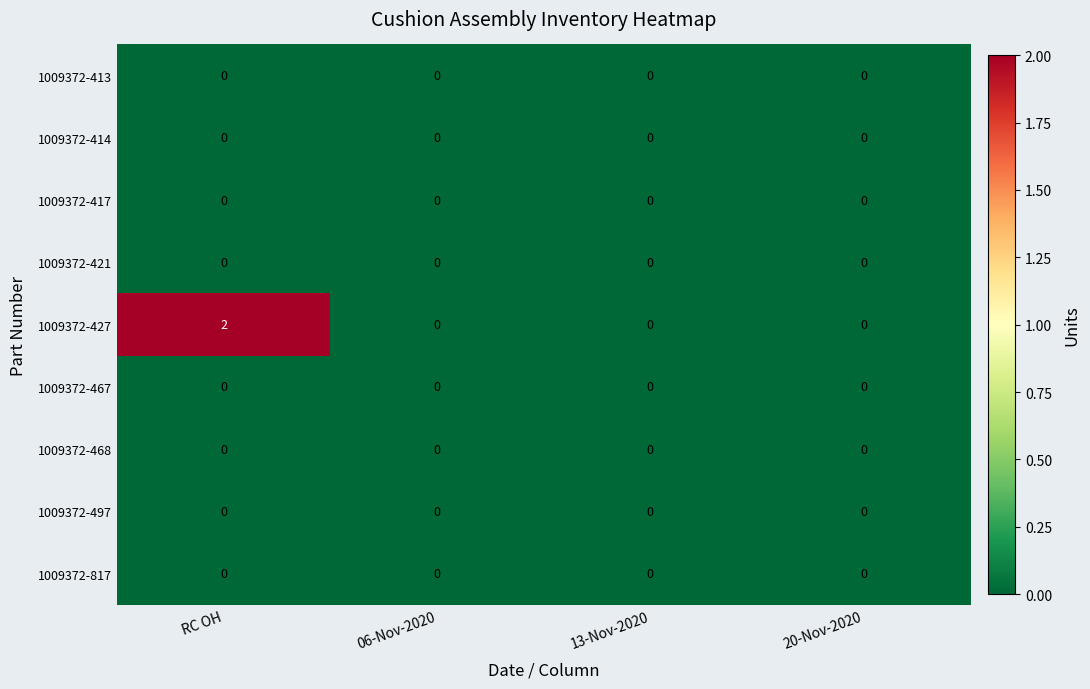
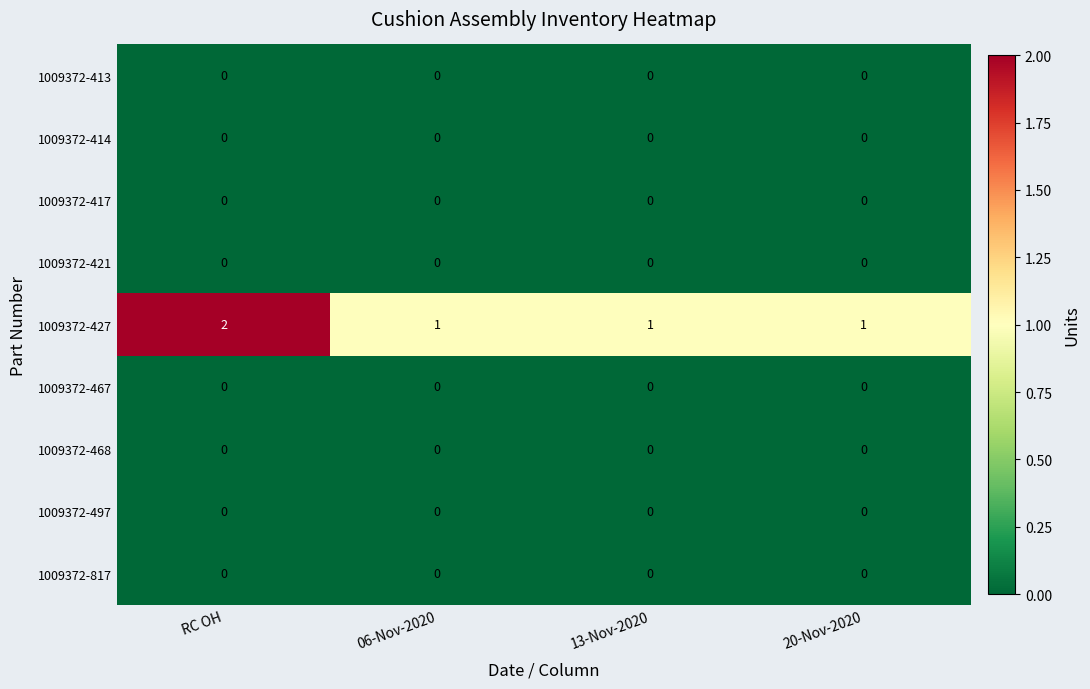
  {
    "1009372-413": {
      "RC OH": 0,
      "06-Nov-2020": 0,
      "13-Nov-2020": 0,
      "20-Nov-2020": 0
    },
    "1009372-414": {
      "RC OH": 0,
      "06-Nov-2020": 0,
      "13-Nov-2020": 0,
      "20-Nov-2020": 0
    },
    "1009372-417": {
      "RC OH": 0,
      "06-Nov-2020": 0,
      "13-Nov-2020": 0,
      "20-Nov-2020": 0
    },
    "1009372-421": {
      "RC OH": 0,
      "06-Nov-2020": 0,
      "13-Nov-2020": 0,
      "20-Nov-2020": 0
    },
    "1009372-427": {
      "RC OH": 2,
-     "06-Nov-2020": 0,
-     "13-Nov-2020": 0,
-     "20-Nov-2020": 0
+     "06-Nov-2020": 1,
+     "13-Nov-2020": 1,
+     "20-Nov-2020": 1
    },
    "1009372-467": {
      "RC OH": 0,
      "06-Nov-2020": 0,
      "13-Nov-2020": 0,
      "20-Nov-2020": 0
    },
    "1009372-468": {
      "RC OH": 0,
      "06-Nov-2020": 0,
      "13-Nov-2020": 0,
      "20-Nov-2020": 0
    },
    "1009372-497": {
      "RC OH": 0,
      "06-Nov-2020": 0,
      "13-Nov-2020": 0,
      "20-Nov-2020": 0
    },
    "1009372-817": {
      "RC OH": 0,
      "06-Nov-2020": 0,
      "13-Nov-2020": 0,
      "20-Nov-2020": 0
    }
  }
